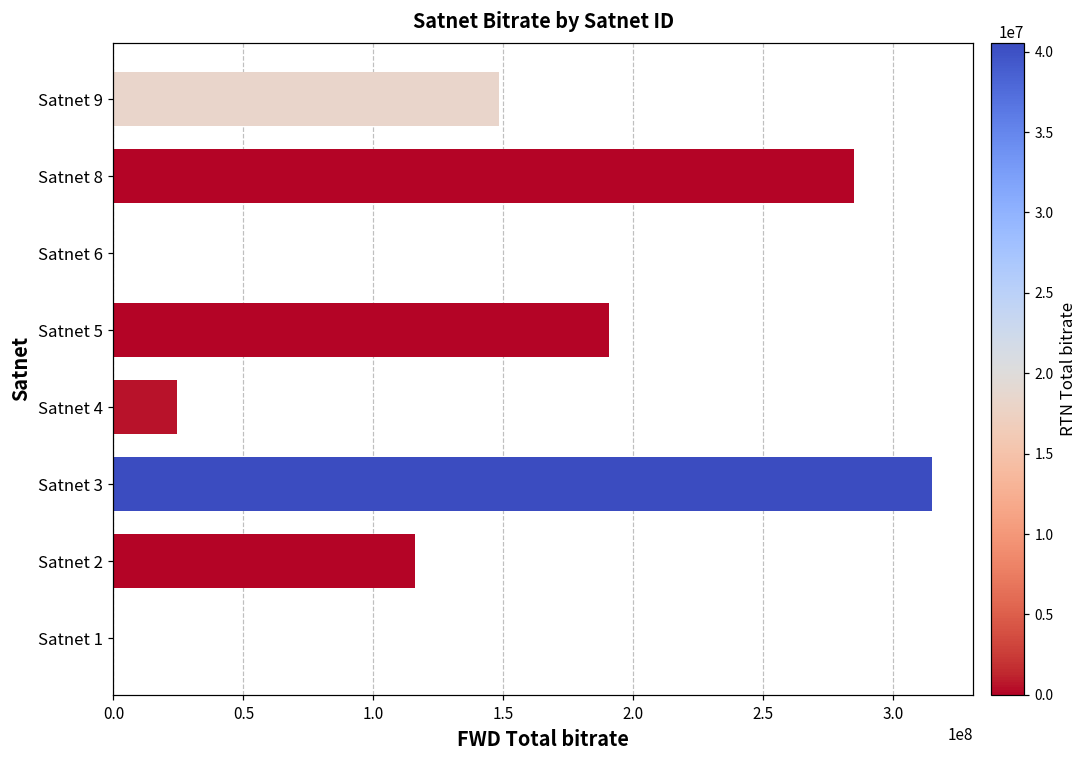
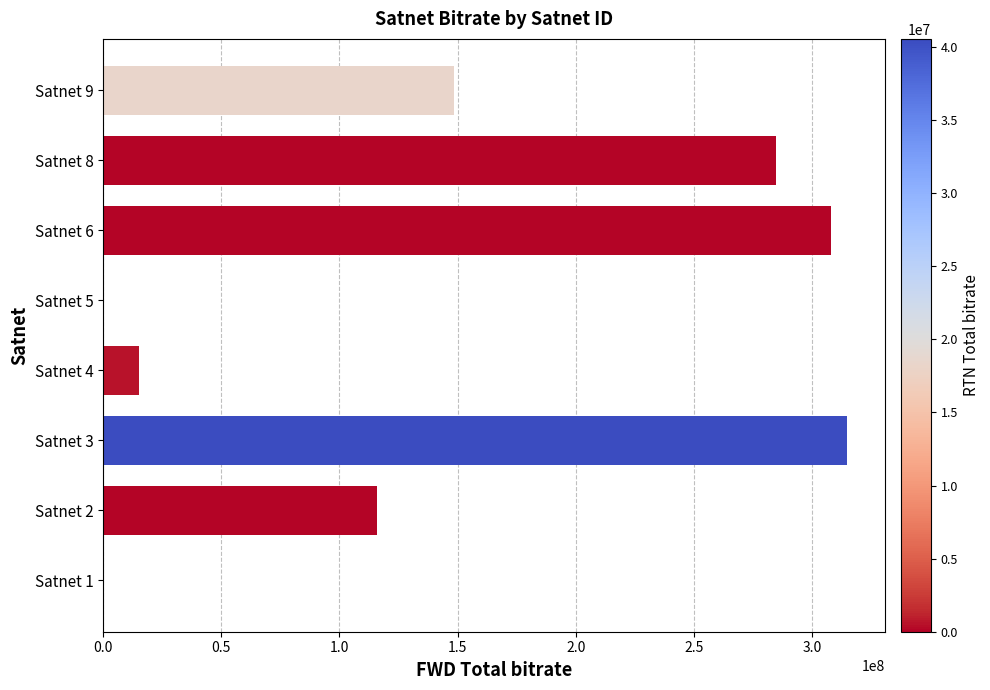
  {
    "Satnet 9": 148000000,
    "Satnet 8": 285000000,
-   "Satnet 6": 0,
-   "Satnet 5": 191000000,
-   "Satnet 4": 25000000,
+   "Satnet 6": 308000000,
+   "Satnet 5": 0,
+   "Satnet 4": 15000000,
    "Satnet 3": 315000000,
    "Satnet 2": 116000000
  }
